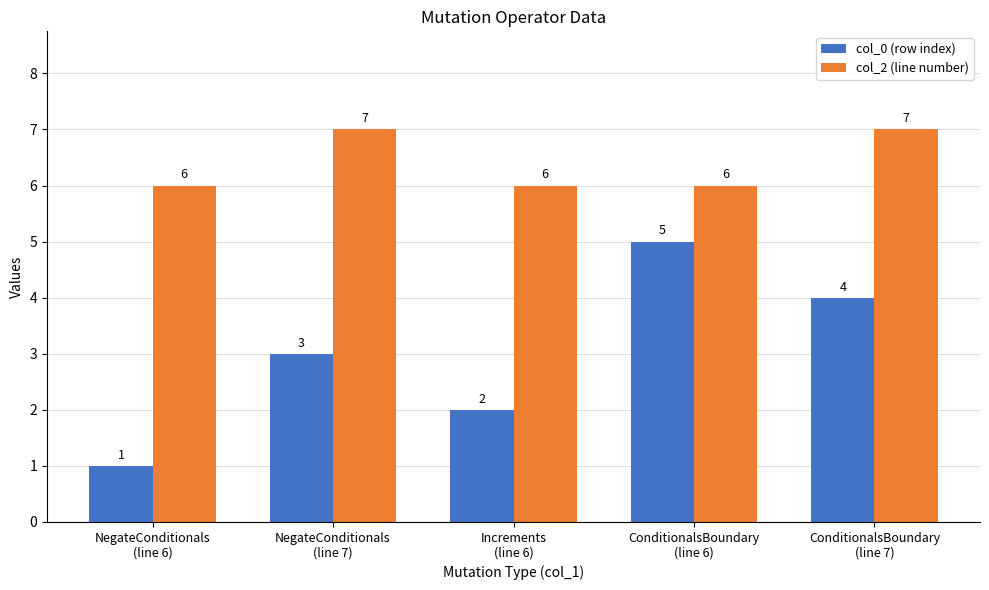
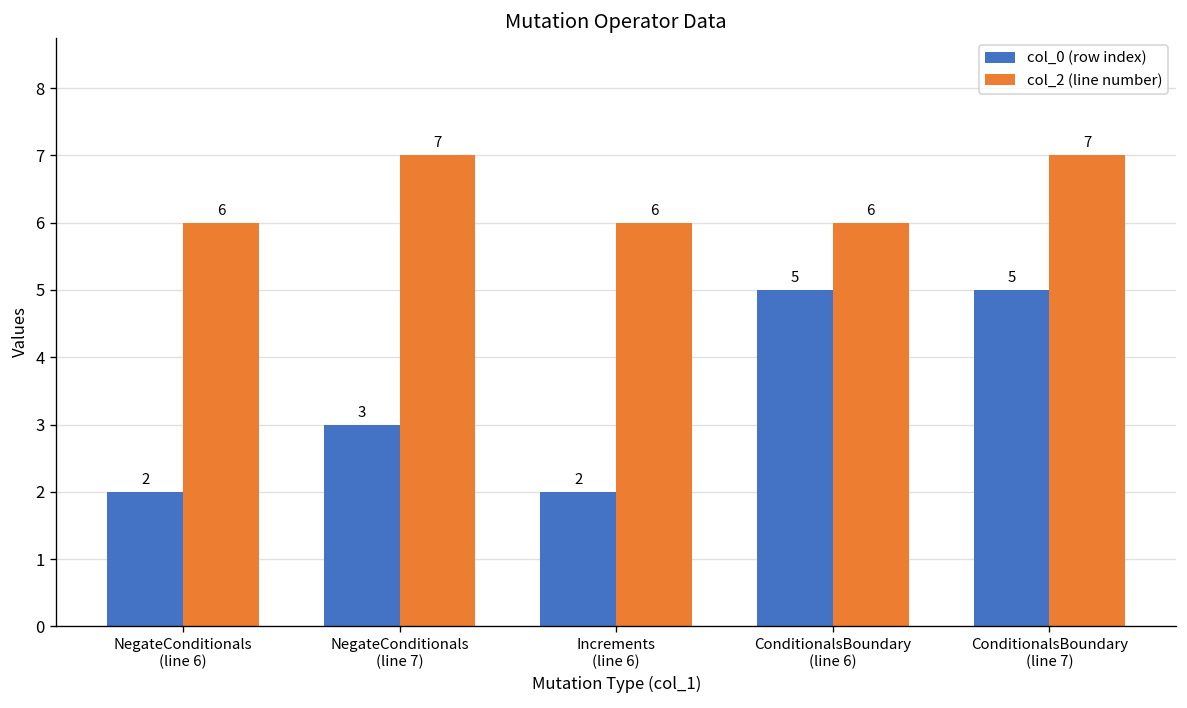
  {
    "col_0 (row index)": {
-     "NegateConditionals (line 6)": 1,
+     "NegateConditionals (line 6)": 2,
      "NegateConditionals (line 7)": 3,
      "Increments (line 6)": 2,
      "ConditionalsBoundary (line 6)": 5,
-     "ConditionalsBoundary (line 7)": 4
+     "ConditionalsBoundary (line 7)": 5
    },
    "col_2 (line number)": {
      "NegateConditionals (line 6)": 6,
      "NegateConditionals (line 7)": 7,
      "Increments (line 6)": 6,
      "ConditionalsBoundary (line 6)": 6,
      "ConditionalsBoundary (line 7)": 7
    }
  }
